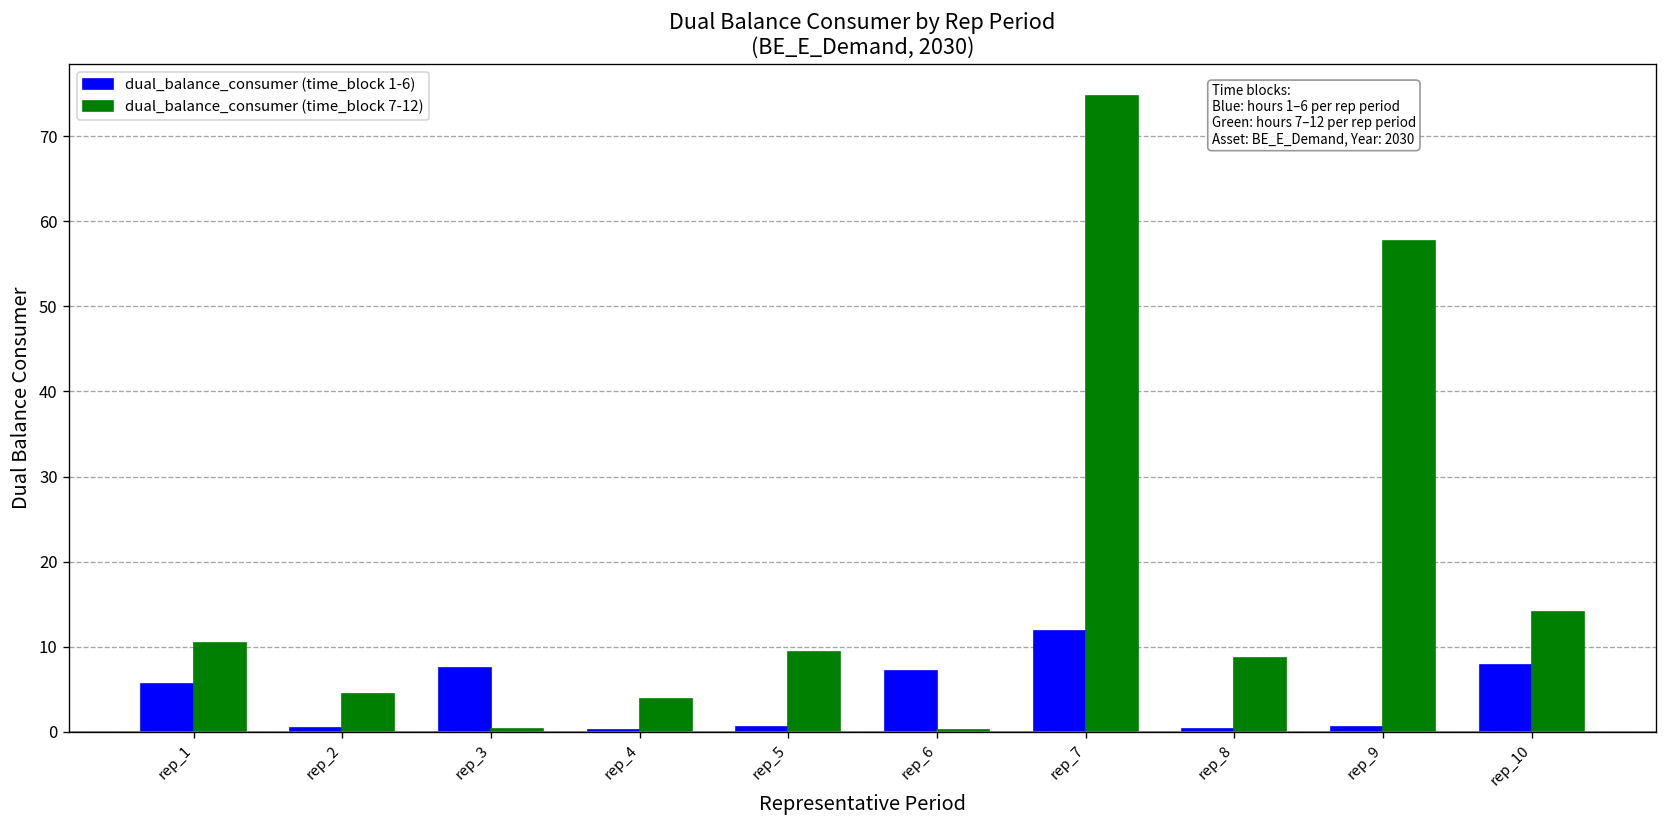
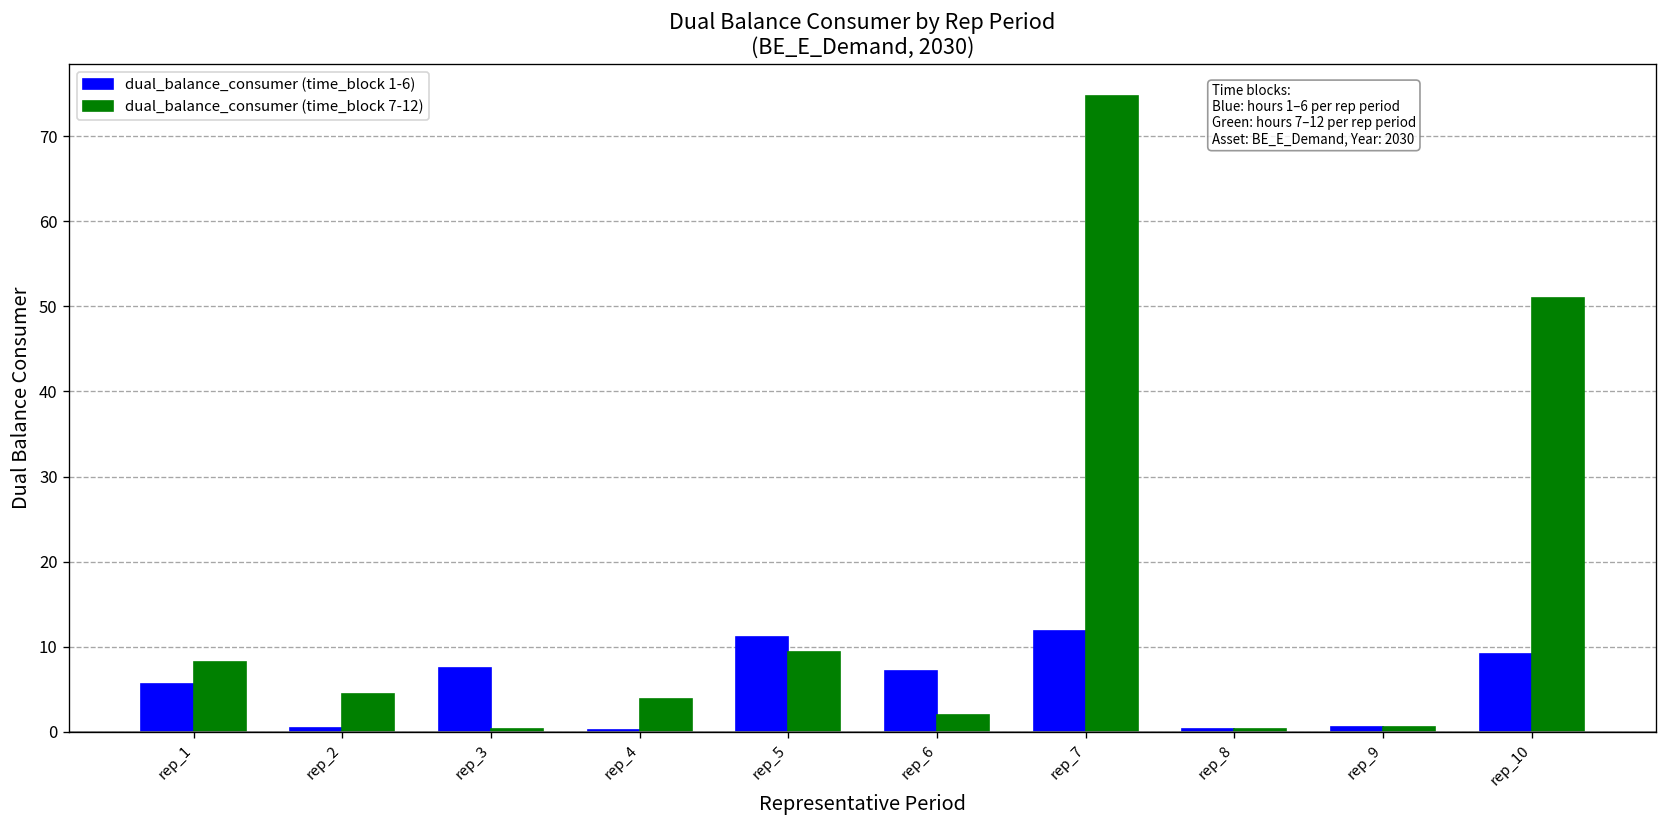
  {
    "dual_balance_consumer (time_block 1-6)": {
      "rep_1": 6,
      "rep_2": 0,
      "rep_3": 8,
-     "rep_5": 1,
+     "rep_5": 11,
      "rep_6": 7,
      "rep_7": 12,
      "rep_8": 0,
      "rep_9": 1,
-     "rep_10": 8
+     "rep_10": 9
    },
    "dual_balance_consumer (time_block 7-12)": {
-     "rep_1": 10,
+     "rep_1": 8,
      "rep_2": 4,
      "rep_4": 4,
      "rep_5": 9,
-     "rep_6": 0,
+     "rep_6": 2,
      "rep_7": 75,
-     "rep_8": 9,
-     "rep_9": 58,
-     "rep_10": 14
+     "rep_8": 0,
+     "rep_9": 1,
+     "rep_10": 51
    }
  }
